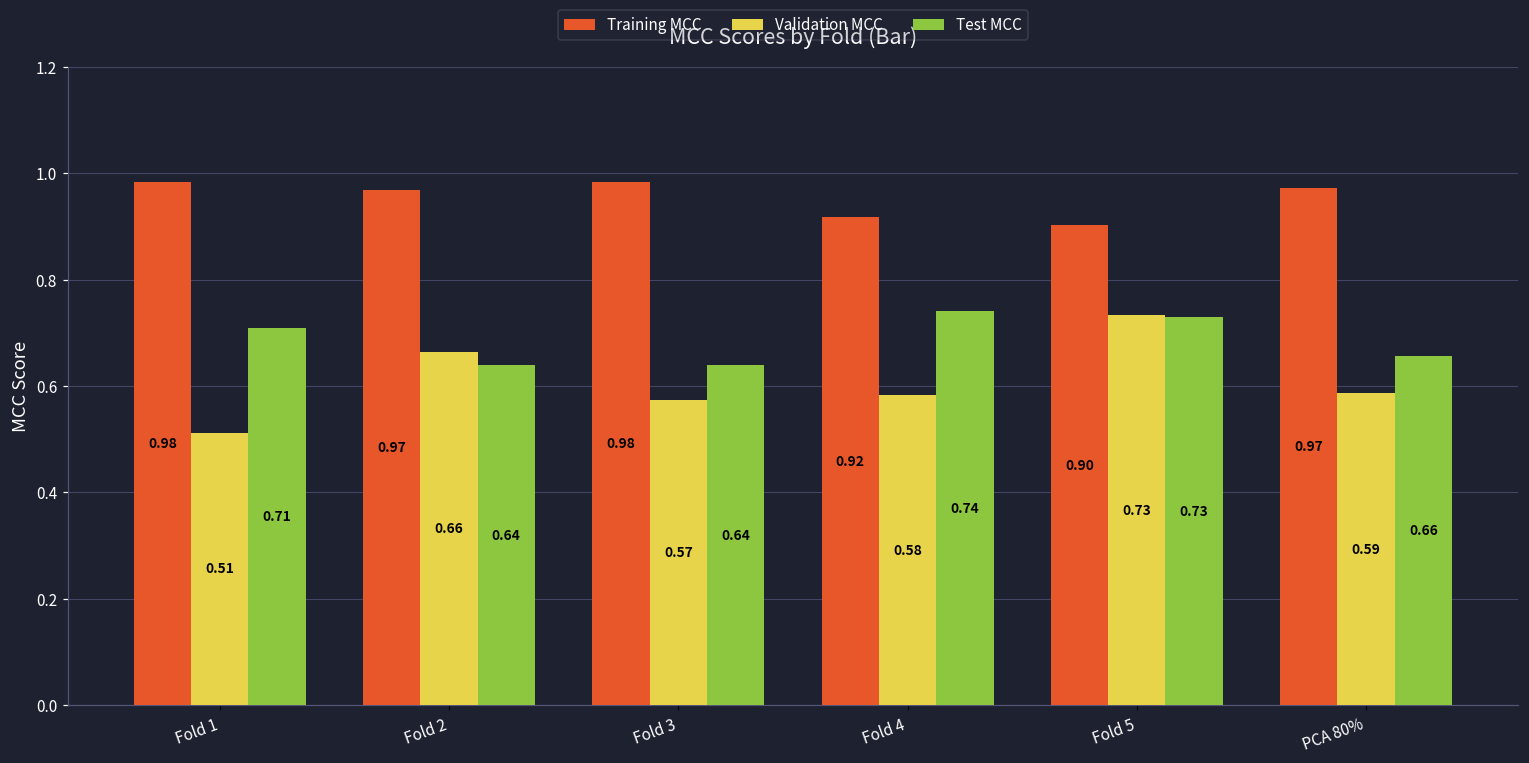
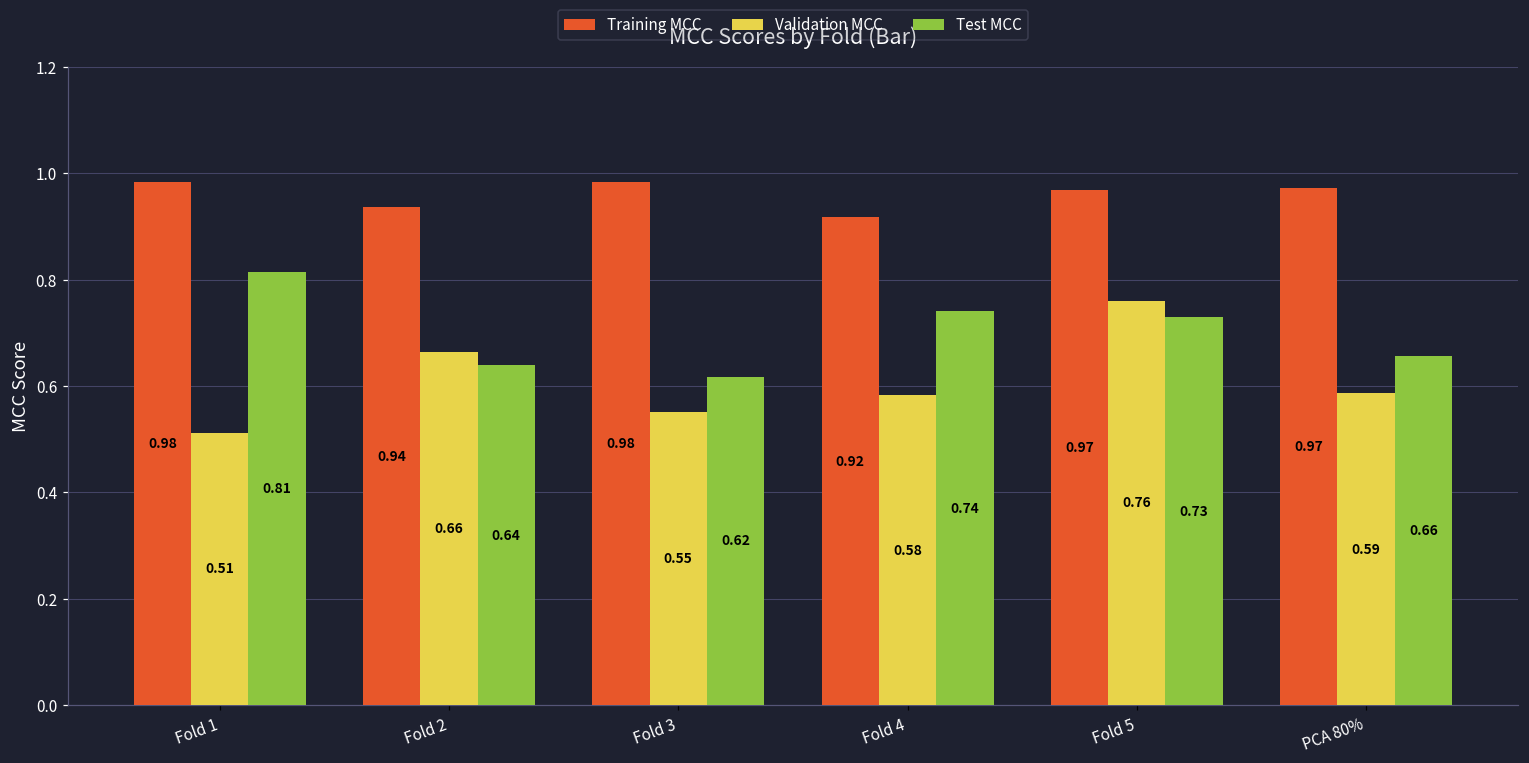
  {
    "Training MCC": {
      "Fold 1": 0.98,
-     "Fold 2": 0.97,
+     "Fold 2": 0.94,
      "Fold 3": 0.98,
      "Fold 4": 0.92,
-     "Fold 5": 0.90,
+     "Fold 5": 0.97,
      "PCA 80%": 0.97
    },
    "Validation MCC": {
      "Fold 1": 0.51,
      "Fold 2": 0.66,
-     "Fold 3": 0.57,
+     "Fold 3": 0.55,
      "Fold 4": 0.58,
-     "Fold 5": 0.73,
+     "Fold 5": 0.76,
      "PCA 80%": 0.59
    },
    "Test MCC": {
-     "Fold 1": 0.71,
+     "Fold 1": 0.81,
      "Fold 2": 0.64,
-     "Fold 3": 0.64,
+     "Fold 3": 0.62,
      "Fold 4": 0.74,
      "Fold 5": 0.73,
      "PCA 80%": 0.66
    }
  }
